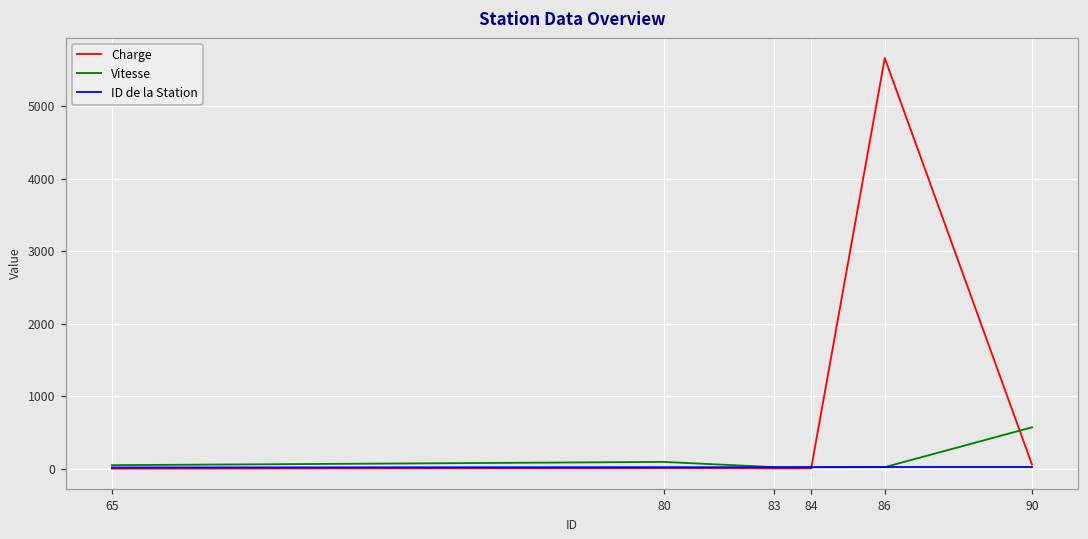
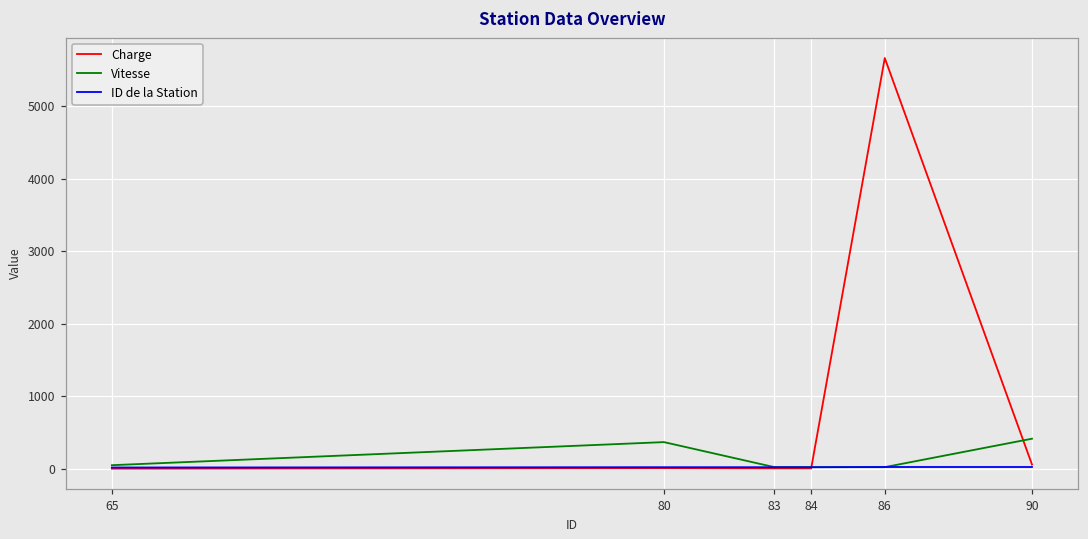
  {
    "Charge": {
      "86": 5700
    },
    "Vitesse": {
-     "80": 100,
-     "90": 600
+     "80": 400,
+     "90": 400
    }
  }
